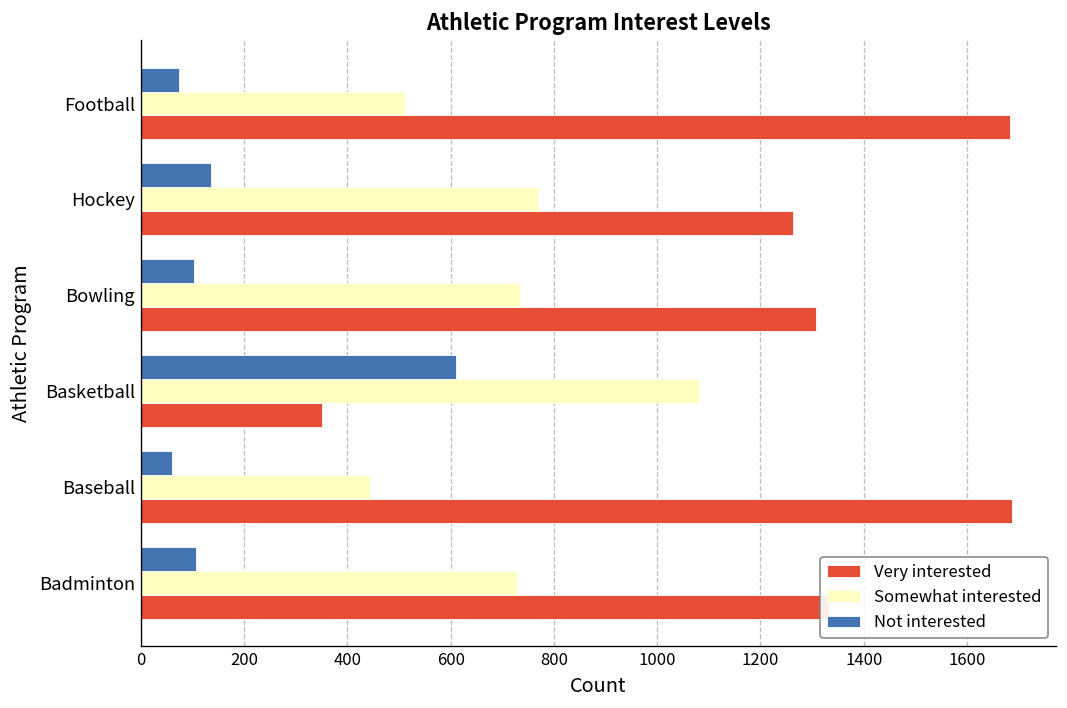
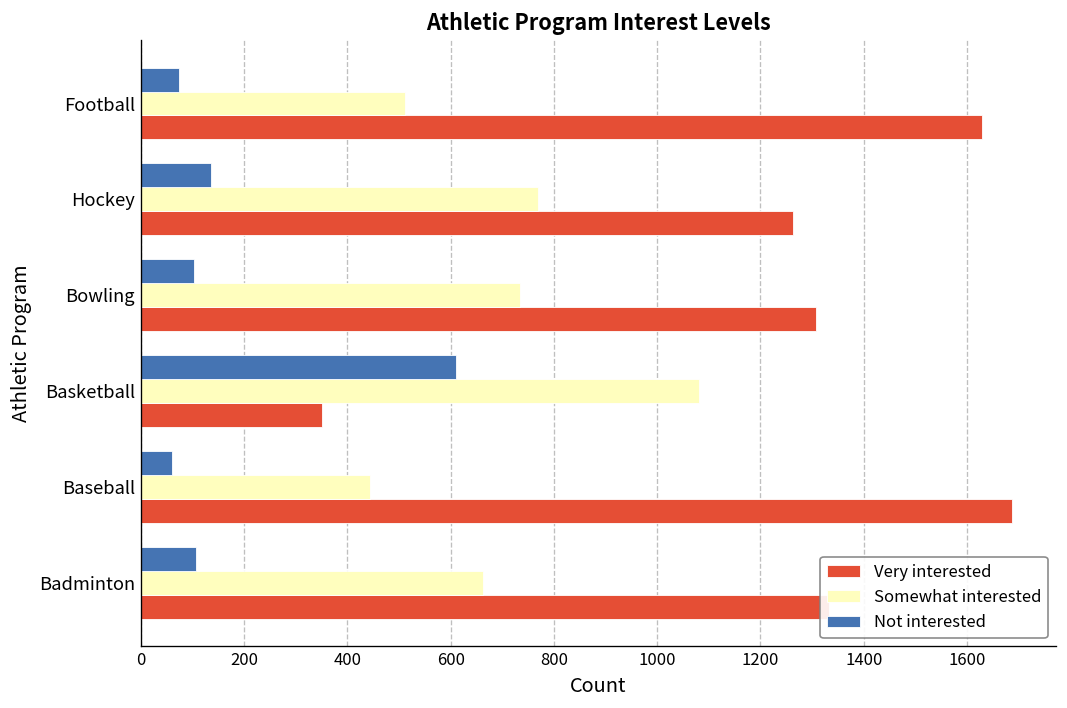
  {
    "Very interested": {
-     "Football": 1680,
+     "Football": 1630,
      "Hockey": 1260,
      "Bowling": 1310,
      "Basketball": 350,
      "Baseball": 1690
    },
    "Somewhat interested": {
      "Football": 510,
      "Hockey": 770,
      "Bowling": 730,
      "Basketball": 1080,
      "Baseball": 440,
-     "Badminton": 730
+     "Badminton": 660
    },
    "Not interested": {
      "Football": 70,
      "Hockey": 140,
      "Bowling": 100,
      "Basketball": 610,
      "Baseball": 60,
      "Badminton": 110
    }
  }
